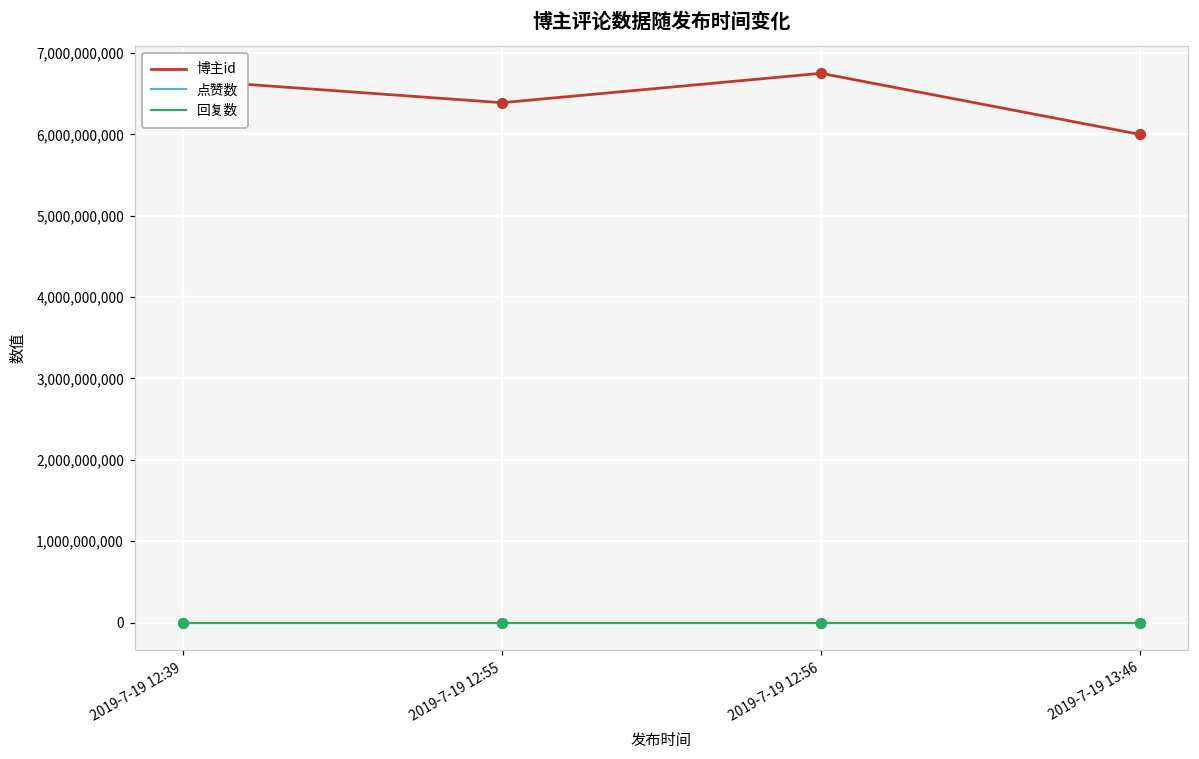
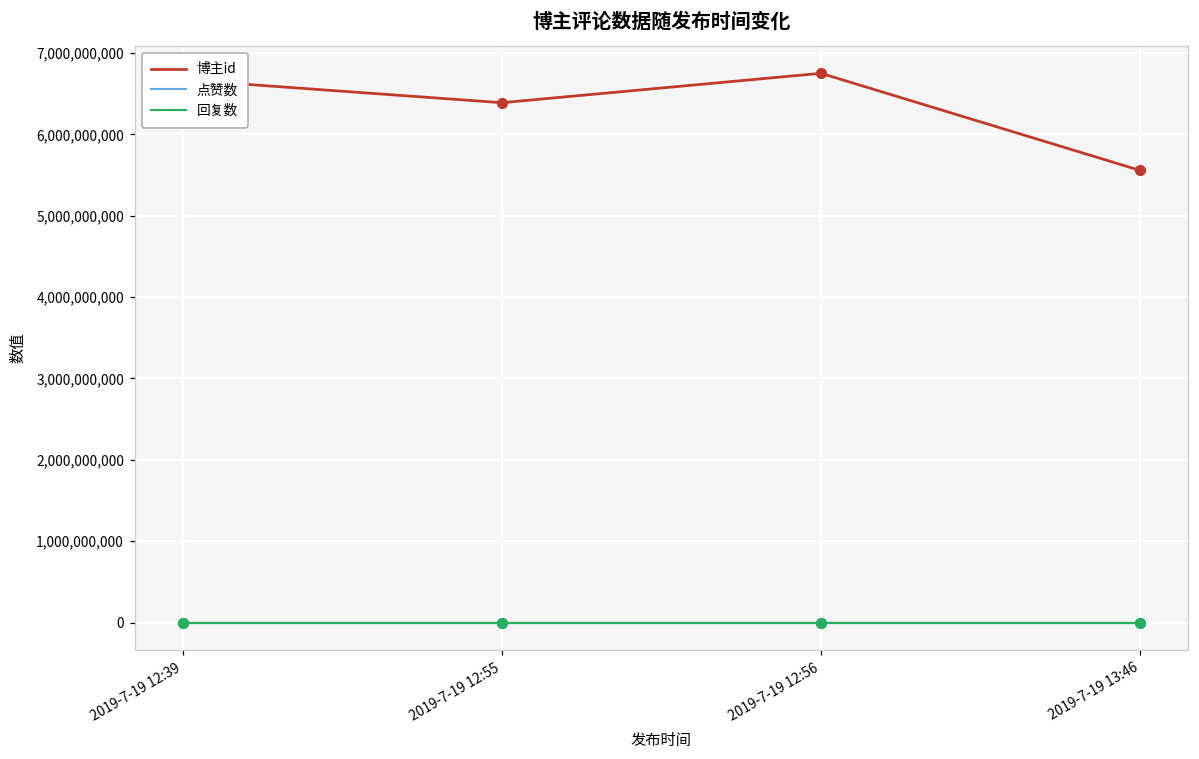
  {
    "博主id": {
      "2019-7-19 12:55": "6,400,000,000",
      "2019-7-19 12:56": "6,800,000,000",
-     "2019-7-19 13:46": "6,000,000,000"
+     "2019-7-19 13:46": "5,600,000,000"
    },
    "回复数": {
      "2019-7-19 12:39": "0",
      "2019-7-19 12:55": "0",
      "2019-7-19 12:56": "0",
      "2019-7-19 13:46": "0"
    }
  }
